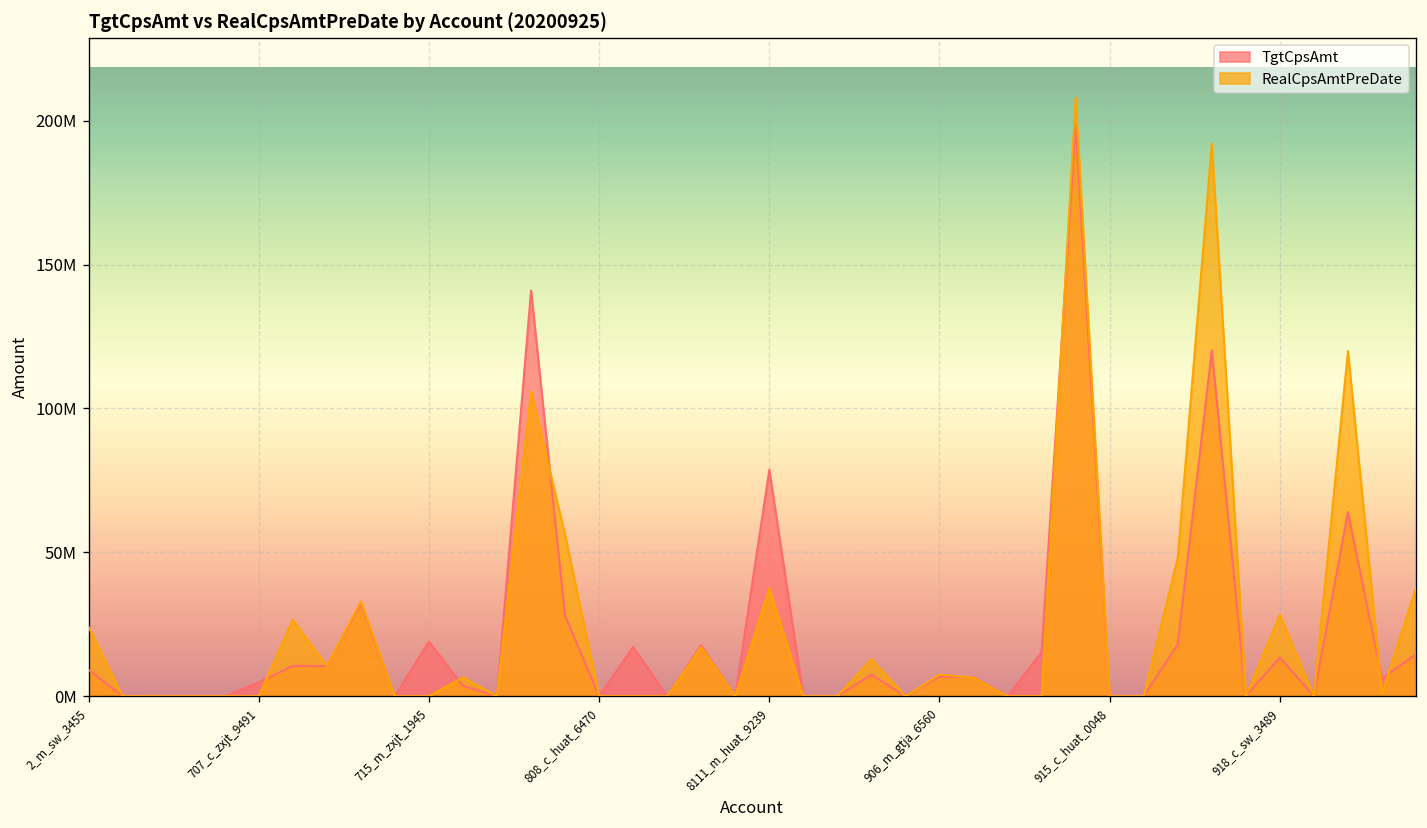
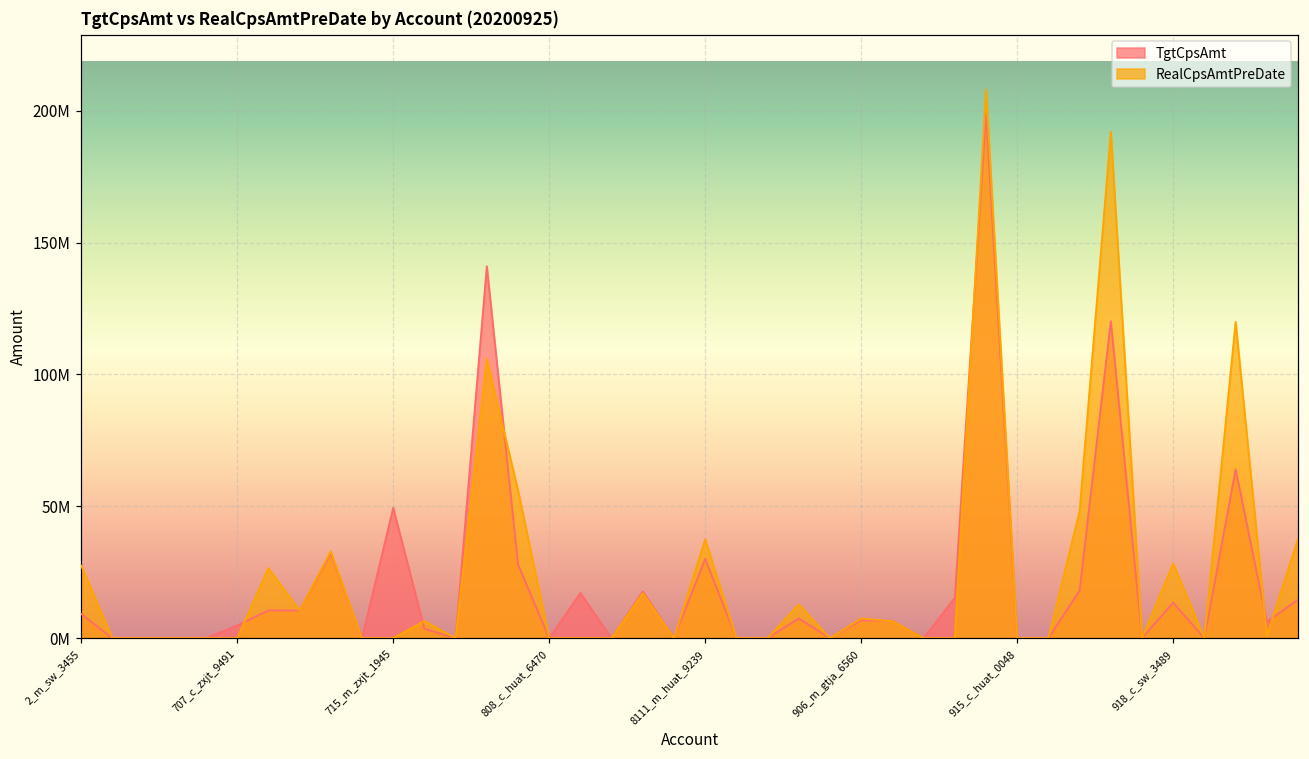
  {
    "TgtCpsAmt": {
      "2_m_sw_3455": 9000000,
      "707_c_zxjt_9491": 5000000,
-     "715_m_zxjt_1945": 19000000,
-     "8111_m_huat_9239": 79000000,
+     "715_m_zxjt_1945": 49000000,
+     "8111_m_huat_9239": 30000000,
      "918_c_sw_3489": 13000000
    },
    "RealCpsAmtPreDate": {
-     "2_m_sw_3455": 24000000,
+     "2_m_sw_3455": 28000000,
      "707_c_zxjt_9491": 0,
      "715_m_zxjt_1945": 0,
      "8111_m_huat_9239": 37000000,
      "918_c_sw_3489": 28000000
    }
  }
